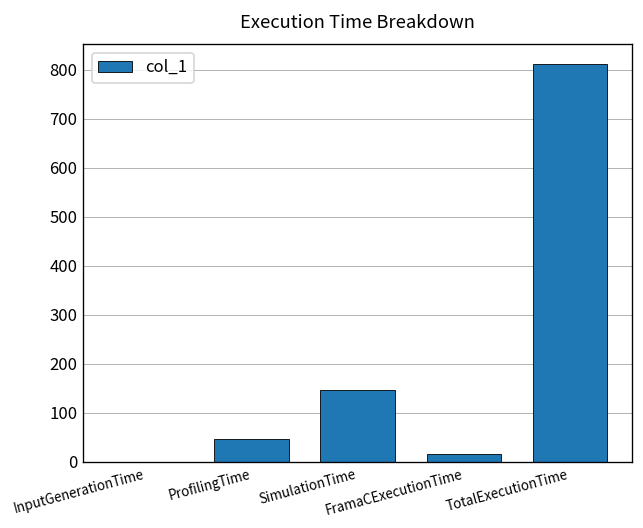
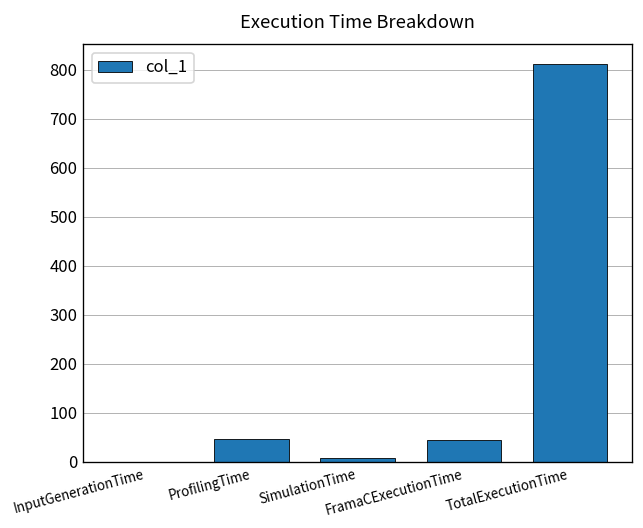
  {
    "ProfilingTime": 50,
-   "SimulationTime": 150,
-   "FramaCExecutionTime": 20,
+   "SimulationTime": 10,
+   "FramaCExecutionTime": 40,
    "TotalExecutionTime": 810
  }
